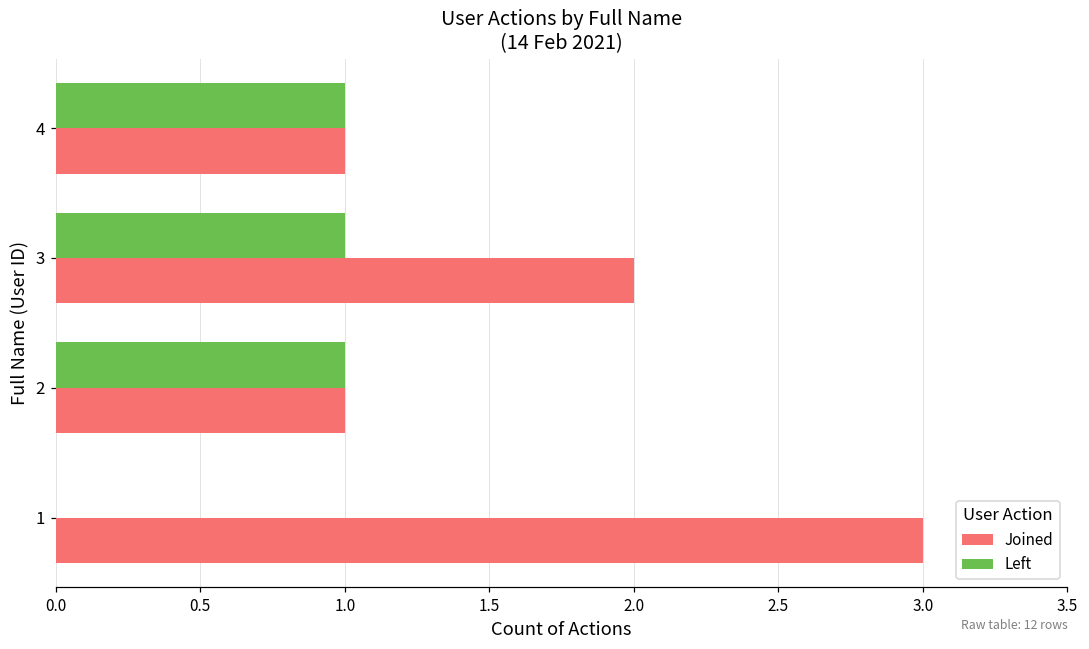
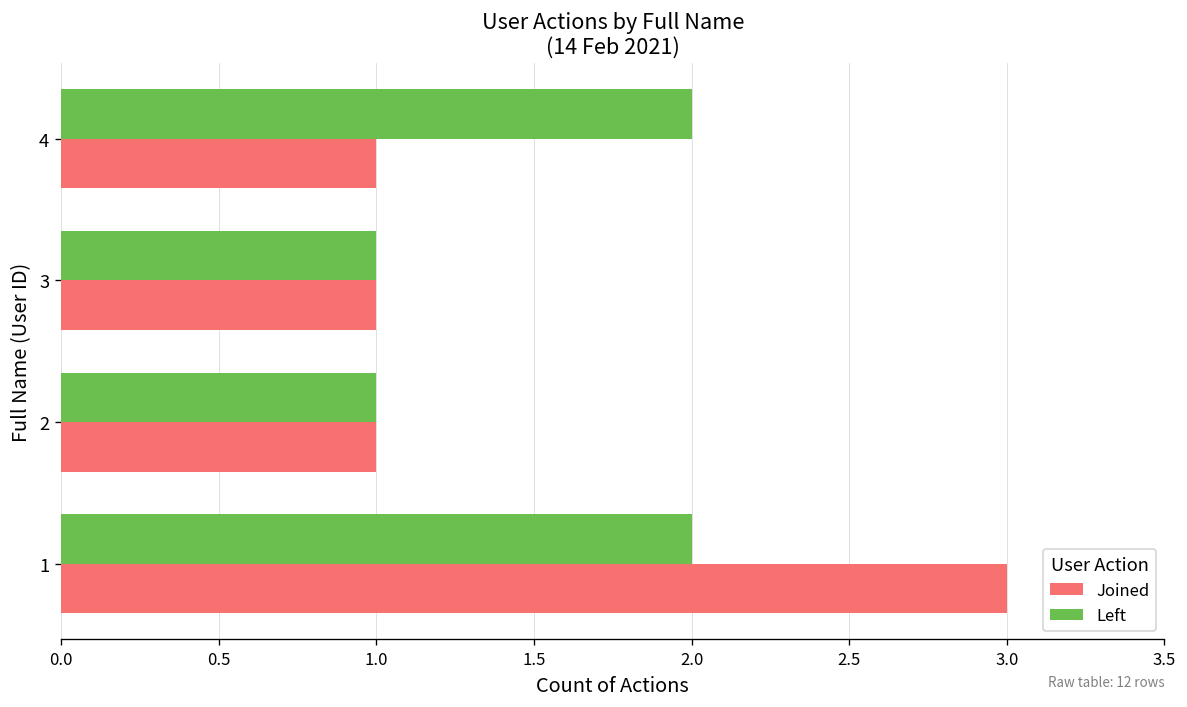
  {
    "Joined": {
      "4": 1,
-     "3": 2,
+     "3": 1,
      "2": 1,
      "1": 3
    },
    "Left": {
-     "4": 1,
+     "4": 2,
      "3": 1,
      "2": 1,
-     "1": 0
+     "1": 2
    }
  }
